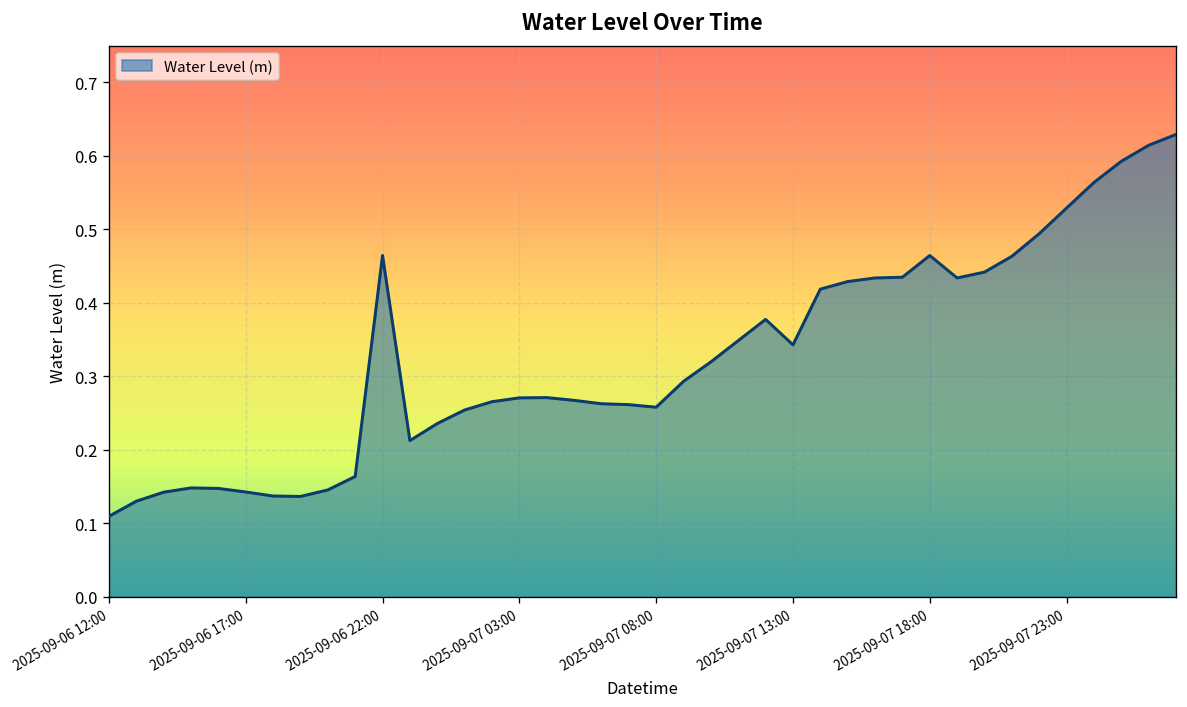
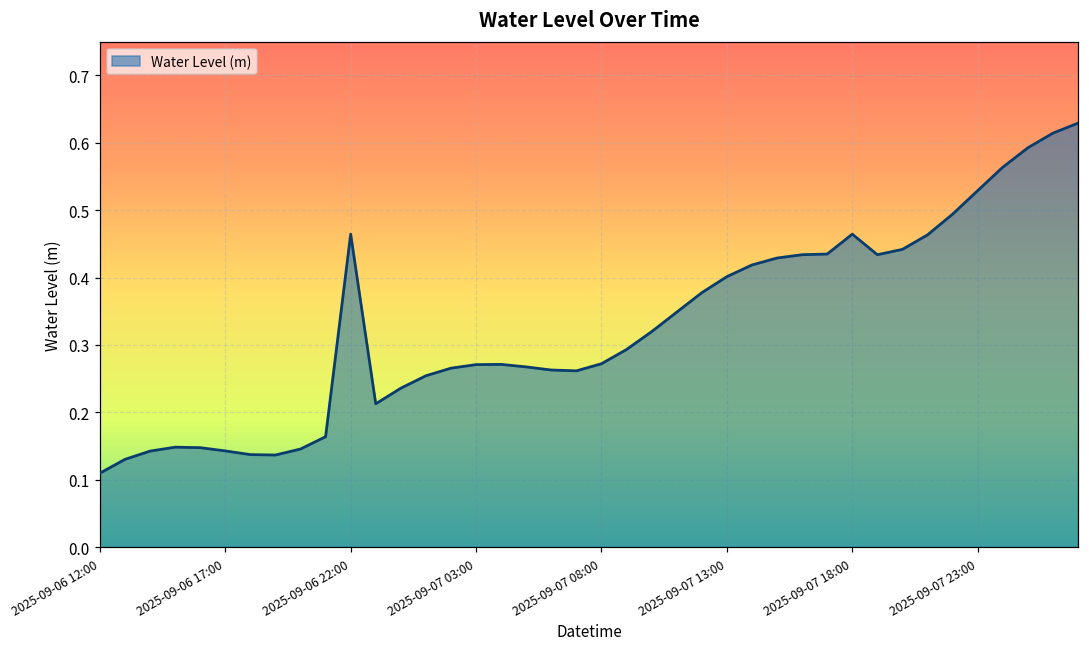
  {
    "2025-09-06 12:00": 0.11,
    "2025-09-06 17:00": 0.14,
    "2025-09-06 22:00": 0.46,
    "2025-09-07 03:00": 0.27,
-   "2025-09-07 08:00": 0.26,
-   "2025-09-07 13:00": 0.34,
+   "2025-09-07 08:00": 0.27,
+   "2025-09-07 13:00": 0.40,
    "2025-09-07 18:00": 0.46,
    "2025-09-07 23:00": 0.53
  }
